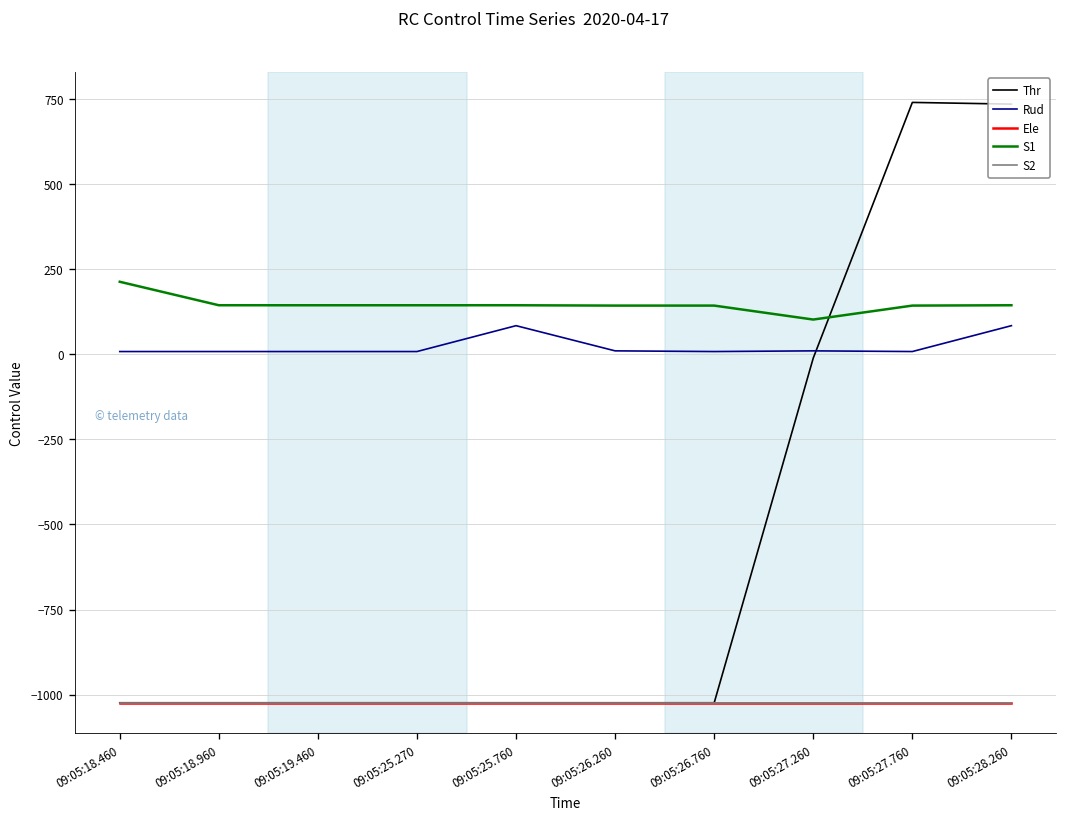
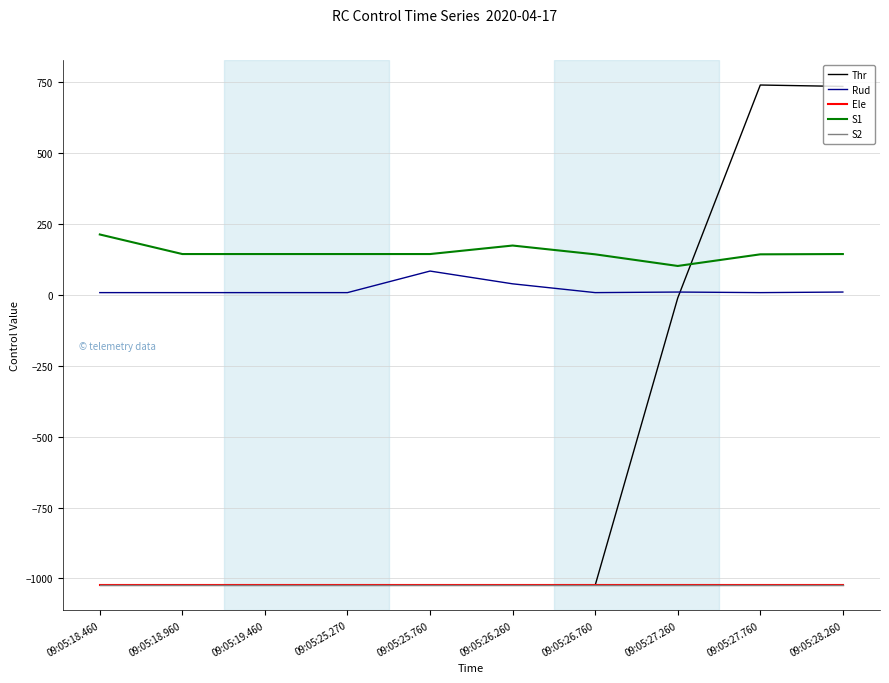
  {
    "Thr": {
      "09:05:27.260": -10,
      "09:05:27.760": 740
    },
    "Rud": {
      "09:05:18.460": 10,
      "09:05:18.960": 10,
      "09:05:19.460": 10,
      "09:05:25.270": 10,
      "09:05:25.760": 80,
-     "09:05:26.260": 10,
+     "09:05:26.260": 40,
      "09:05:26.760": 10,
      "09:05:27.260": 10,
      "09:05:27.760": 10,
-     "09:05:28.260": 80
+     "09:05:28.260": 10
    },
    "S2": {
      "09:05:27.260": -1020,
      "09:05:27.760": -1020,
      "09:05:28.260": -1020
    },
    "S1": {
      "09:05:18.460": 210,
      "09:05:18.960": 140,
      "09:05:19.460": 140,
      "09:05:25.270": 140,
      "09:05:25.760": 140,
-     "09:05:26.260": 140,
+     "09:05:26.260": 170,
      "09:05:26.760": 140,
      "09:05:27.260": 100,
      "09:05:27.760": 140,
      "09:05:28.260": 140
    }
  }
